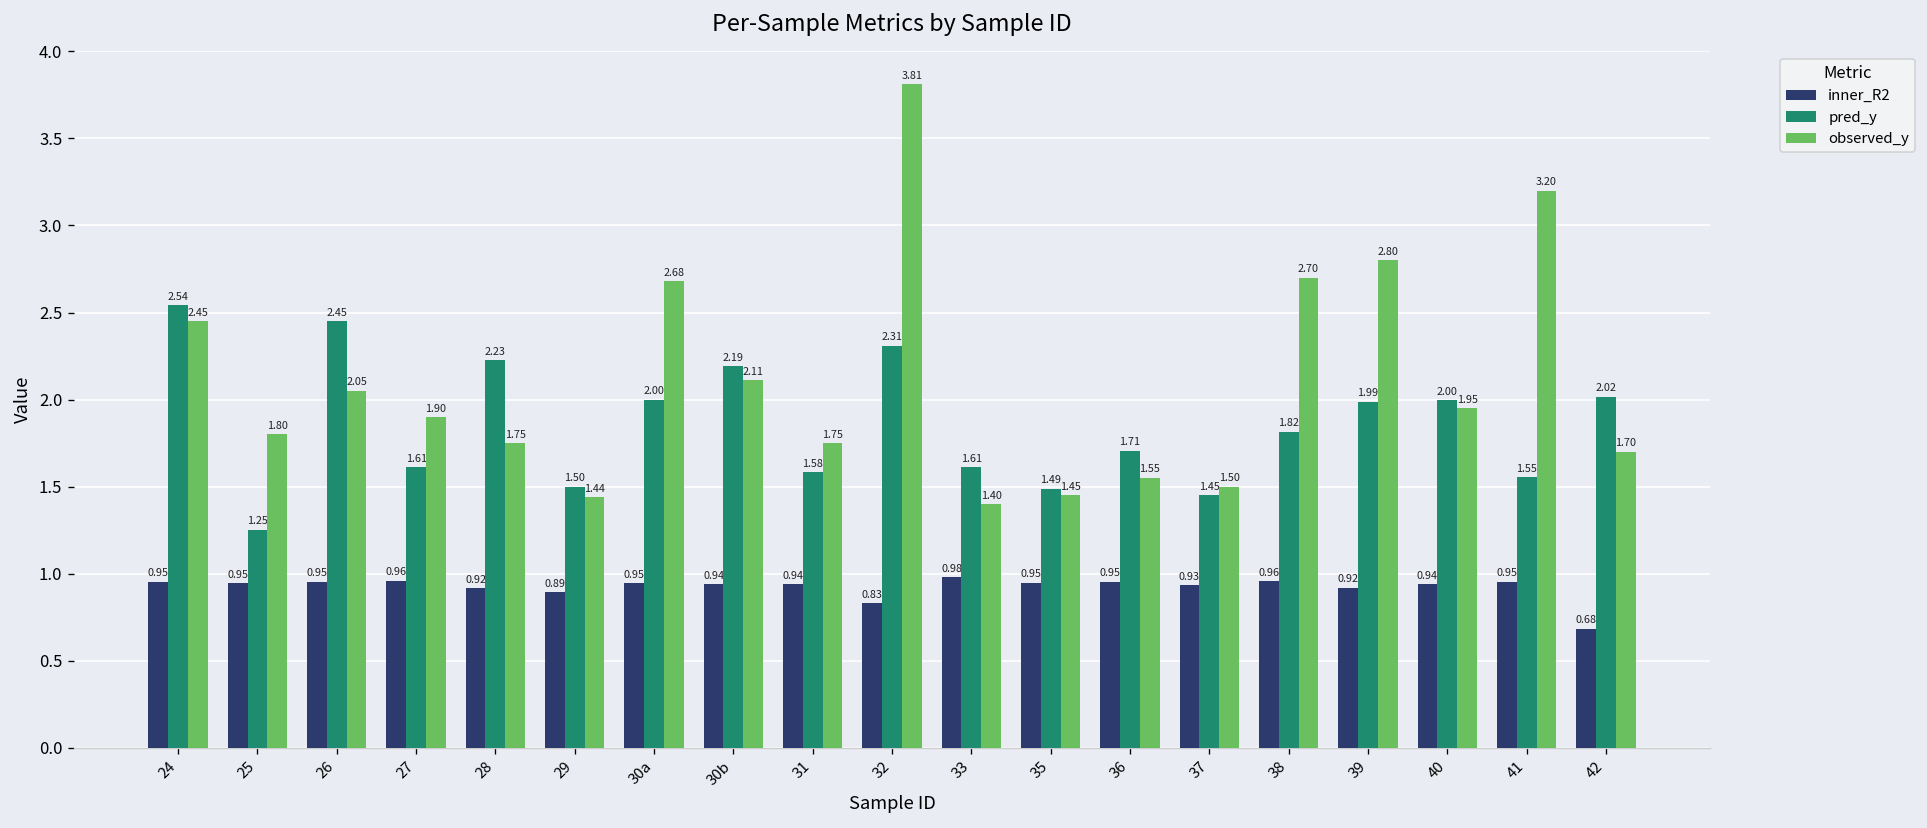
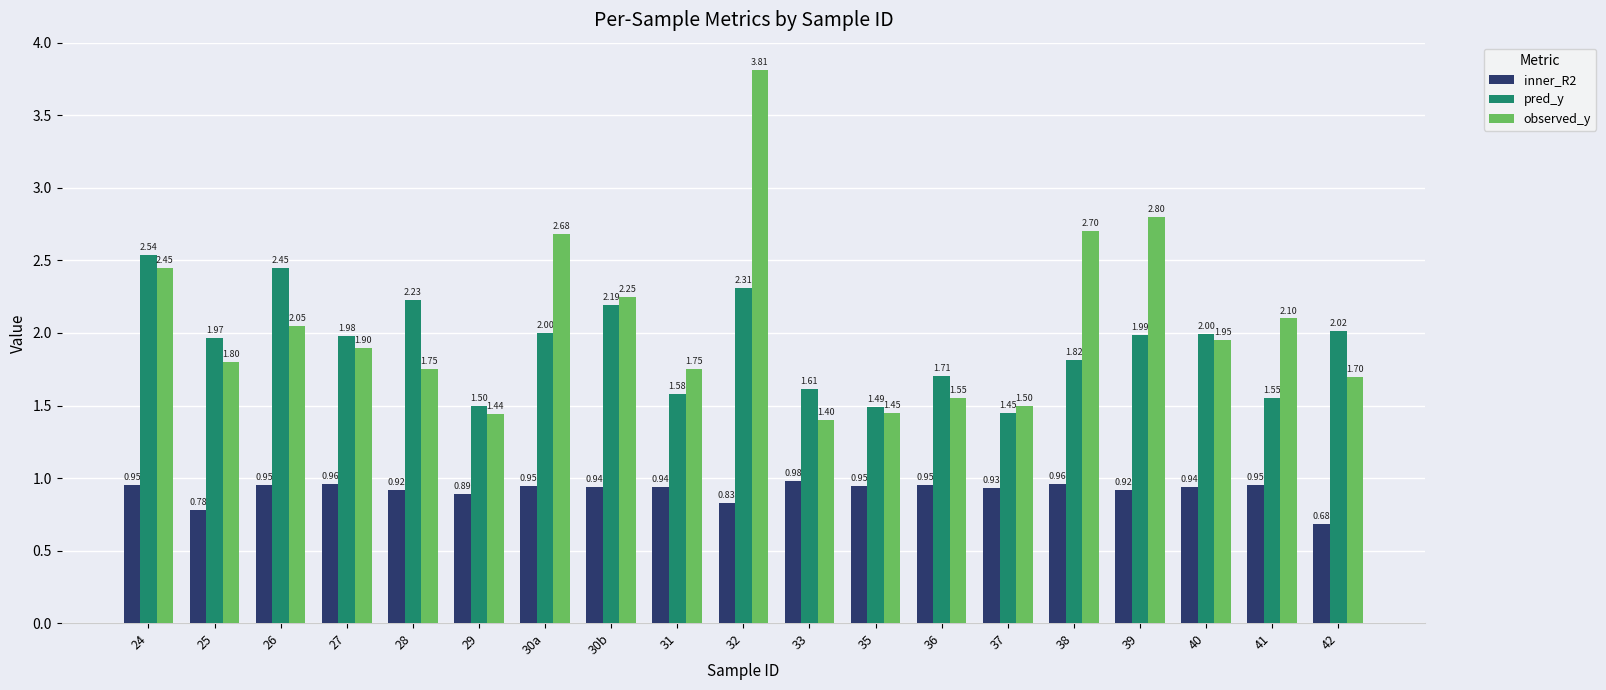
  {
    "inner_R2": {
      "24": 0.95,
-     "25": 0.95,
+     "25": 0.78,
      "26": 0.95,
      "27": 0.96,
      "28": 0.92,
      "29": 0.89,
      "30a": 0.95,
      "30b": 0.94,
      "31": 0.94,
      "32": 0.83,
      "33": 0.98,
      "35": 0.95,
      "36": 0.95,
      "37": 0.93,
      "38": 0.96,
      "39": 0.92,
      "40": 0.94,
      "41": 0.95,
      "42": 0.68
    },
    "pred_y": {
      "24": 2.54,
-     "25": 1.25,
+     "25": 1.97,
      "26": 2.45,
-     "27": 1.61,
+     "27": 1.98,
      "28": 2.23,
      "29": 1.50,
      "30a": 2.00,
      "30b": 2.19,
      "31": 1.58,
      "32": 2.31,
      "33": 1.61,
      "35": 1.49,
      "36": 1.71,
      "37": 1.45,
      "38": 1.82,
      "39": 1.99,
      "40": 2.00,
      "41": 1.55,
      "42": 2.02
    },
    "observed_y": {
      "24": 2.45,
      "25": 1.80,
      "26": 2.05,
      "27": 1.90,
      "28": 1.75,
      "29": 1.44,
      "30a": 2.68,
-     "30b": 2.11,
+     "30b": 2.25,
      "31": 1.75,
      "32": 3.81,
      "33": 1.40,
      "35": 1.45,
      "36": 1.55,
      "37": 1.50,
      "38": 2.70,
      "39": 2.80,
      "40": 1.95,
-     "41": 3.20,
+     "41": 2.10,
      "42": 1.70
    }
  }
